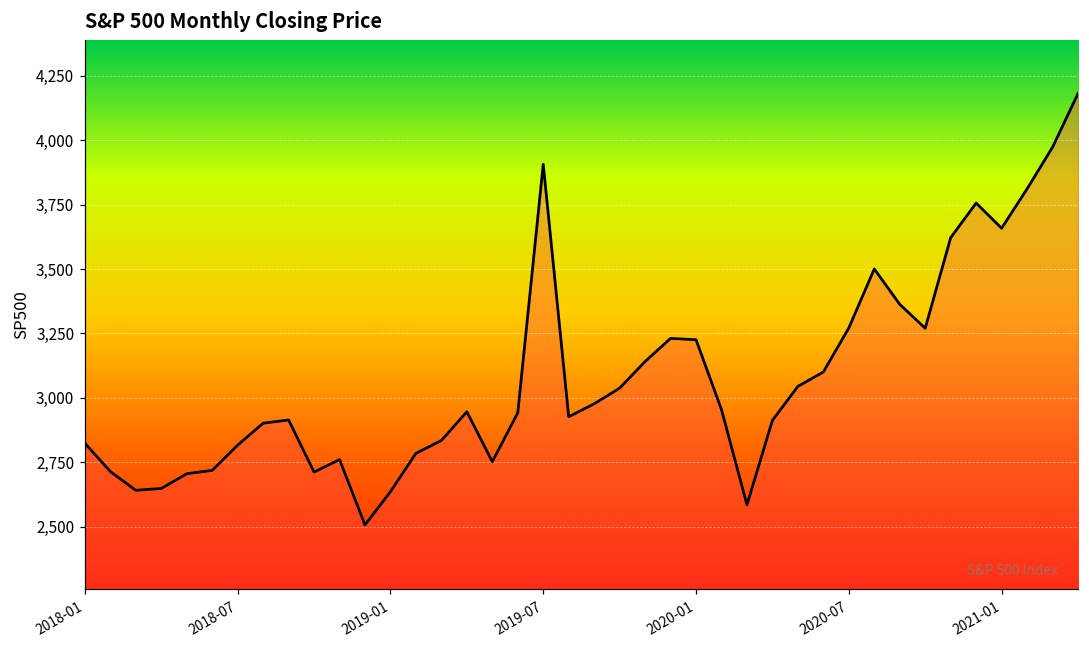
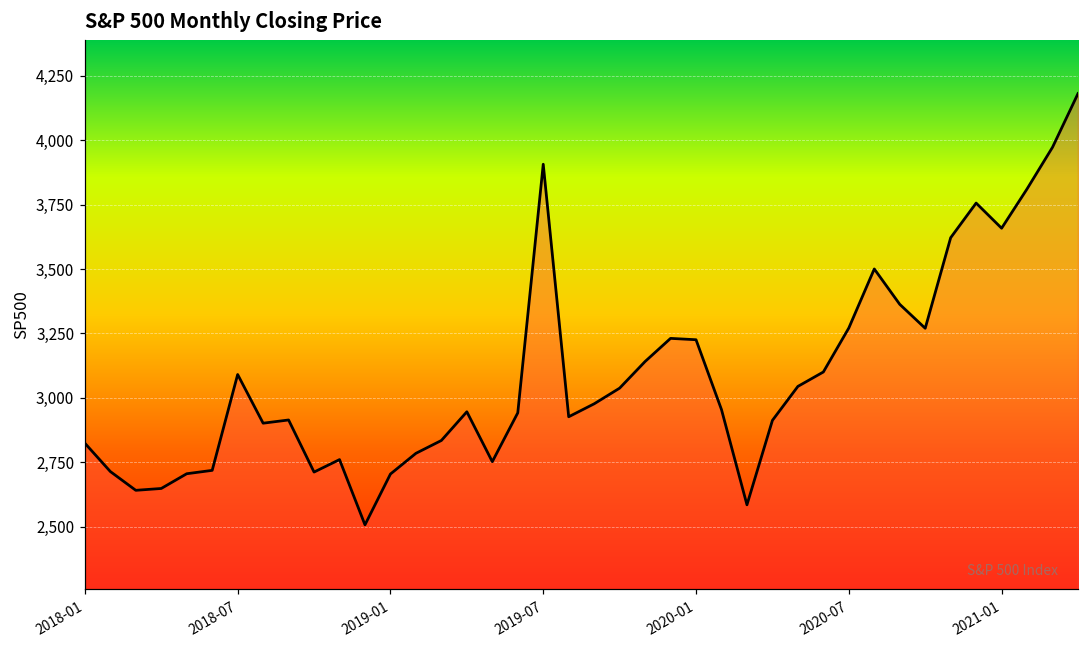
  {
    "2018-01": "2,820",
-   "2018-07": "2,820",
-   "2019-01": "2,640",
+   "2018-07": "3,090",
+   "2019-01": "2,700",
    "2019-07": "3,910",
    "2020-01": "3,230",
    "2020-07": "3,270",
    "2021-01": "3,660"
  }
